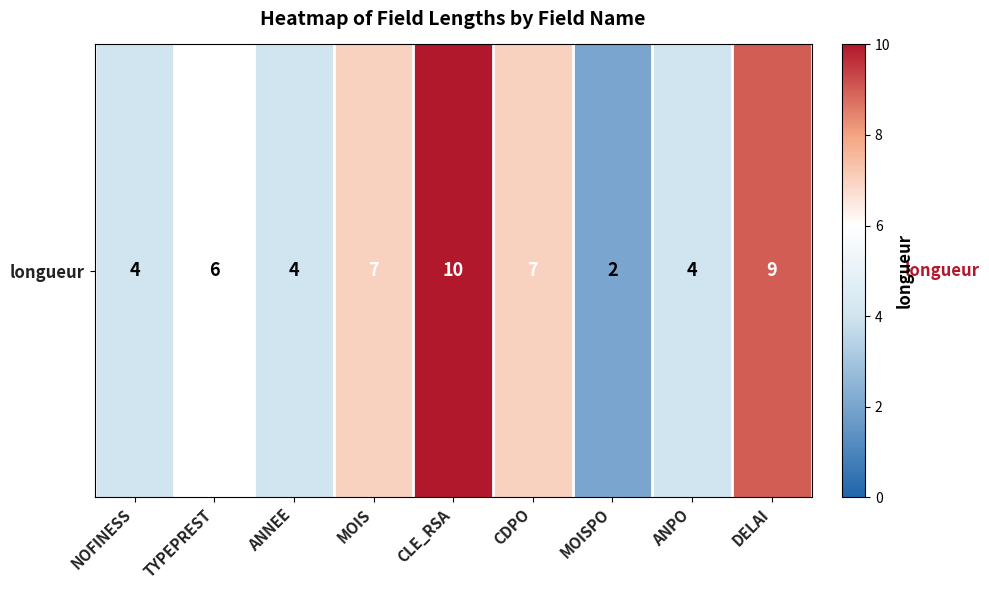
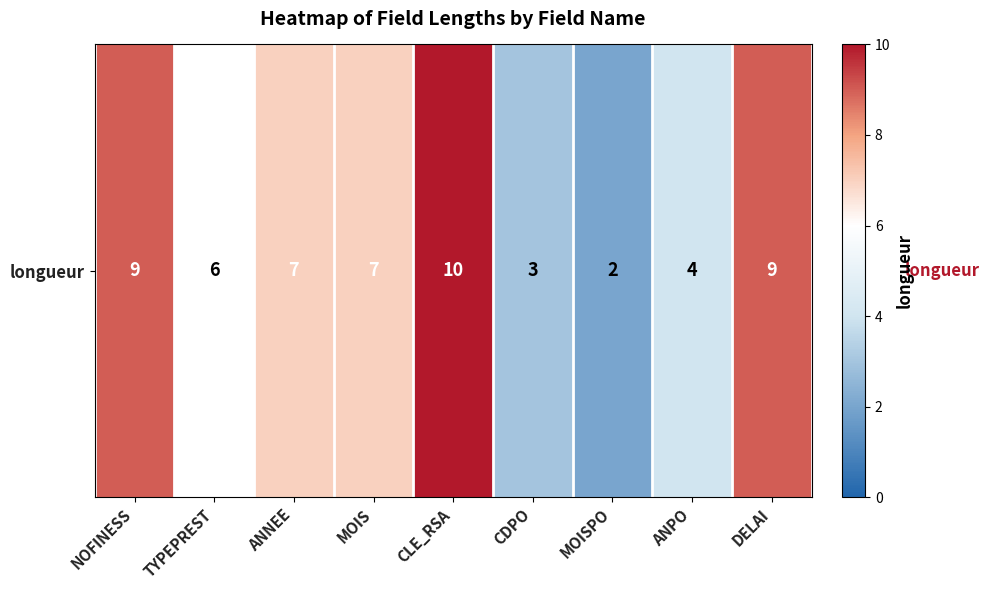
  {
    "longueur": {
-     "NOFINESS": 4,
+     "NOFINESS": 9,
      "TYPEPREST": 6,
-     "ANNEE": 4,
+     "ANNEE": 7,
      "MOIS": 7,
      "CLE_RSA": 10,
-     "CDPO": 7,
+     "CDPO": 3,
      "MOISPO": 2,
      "ANPO": 4,
      "DELAI": 9
    }
  }
